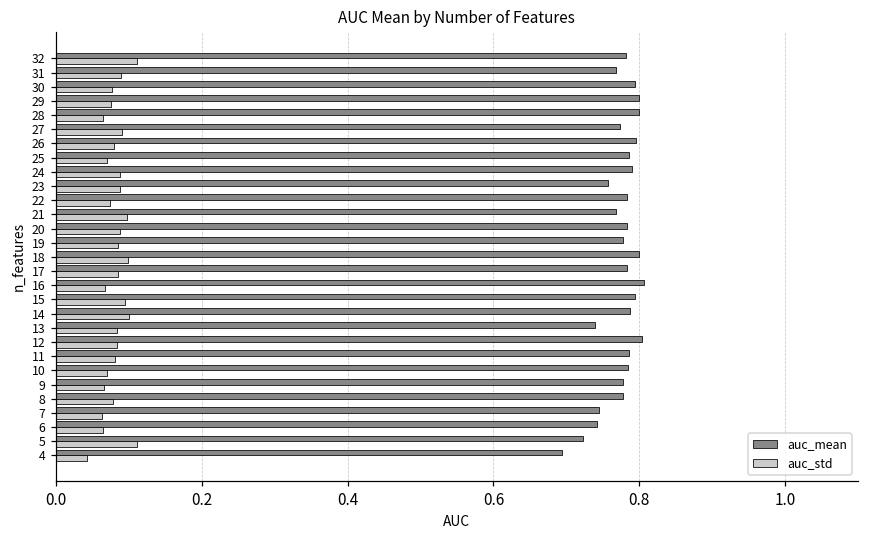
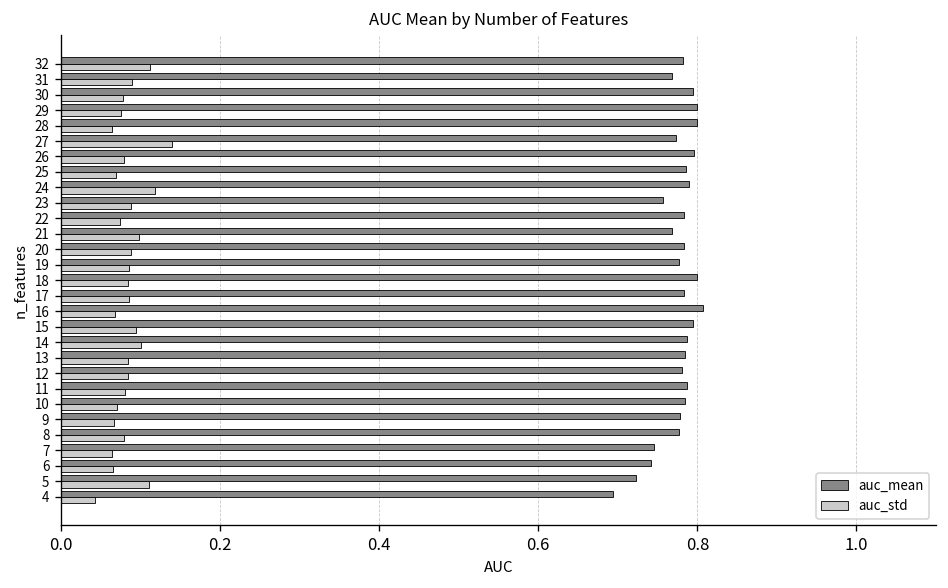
  {
    "auc_mean": {
      "32": 0.78,
      "31": 0.77,
      "30": 0.79,
      "29": 0.80,
      "28": 0.80,
      "27": 0.77,
      "26": 0.80,
      "25": 0.79,
      "24": 0.79,
      "23": 0.76,
      "22": 0.78,
      "21": 0.77,
      "20": 0.78,
      "19": 0.78,
      "18": 0.80,
      "17": 0.78,
      "16": 0.81,
      "15": 0.79,
      "14": 0.79,
-     "13": 0.74,
-     "12": 0.80,
+     "13": 0.78,
+     "12": 0.78,
      "11": 0.79,
      "10": 0.78,
      "9": 0.78,
      "8": 0.78,
      "7": 0.75,
      "6": 0.74,
      "5": 0.72,
      "4": 0.69
    },
    "auc_std": {
      "32": 0.11,
      "31": 0.09,
      "30": 0.08,
      "29": 0.08,
      "28": 0.06,
-     "27": 0.09,
+     "27": 0.14,
      "26": 0.08,
      "25": 0.07,
-     "24": 0.09,
+     "24": 0.12,
      "23": 0.09,
      "22": 0.07,
      "21": 0.10,
      "20": 0.09,
      "19": 0.09,
-     "18": 0.10,
+     "18": 0.08,
      "17": 0.09,
      "16": 0.07,
      "15": 0.09,
      "14": 0.10,
      "13": 0.08,
      "12": 0.08,
      "11": 0.08,
      "10": 0.07,
      "9": 0.07,
      "8": 0.08,
      "7": 0.06,
      "6": 0.06,
      "5": 0.11,
      "4": 0.04
    }
  }
